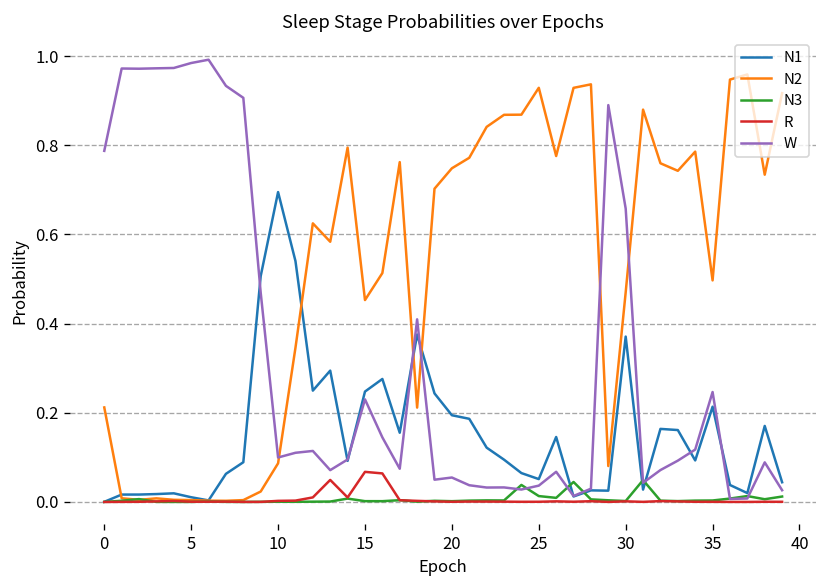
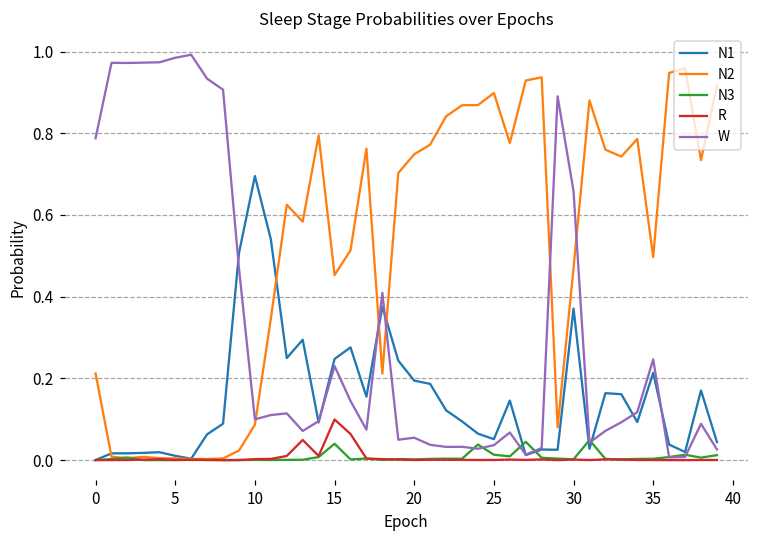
  {
    "N1": {
      "10": 0.70,
      "15": 0.25,
      "20": 0.19,
      "25": 0.05,
      "30": 0.37,
      "35": 0.21
    },
    "N2": {
      "0": 0.21,
      "10": 0.09,
      "15": 0.45,
      "20": 0.75,
-     "25": 0.93,
+     "25": 0.90,
      "30": 0.47,
      "35": 0.50
    },
    "N3": {
-     "15": 0.00,
+     "15": 0.04,
      "25": 0.01
    },
    "R": {
-     "15": 0.07,
+     "15": 0.10,
      "25": 0.00
    },
    "W": {
      "0": 0.79,
      "5": 0.98,
      "10": 0.10,
      "15": 0.23,
      "20": 0.05,
      "25": 0.04,
      "30": 0.66,
      "35": 0.25
    }
  }
